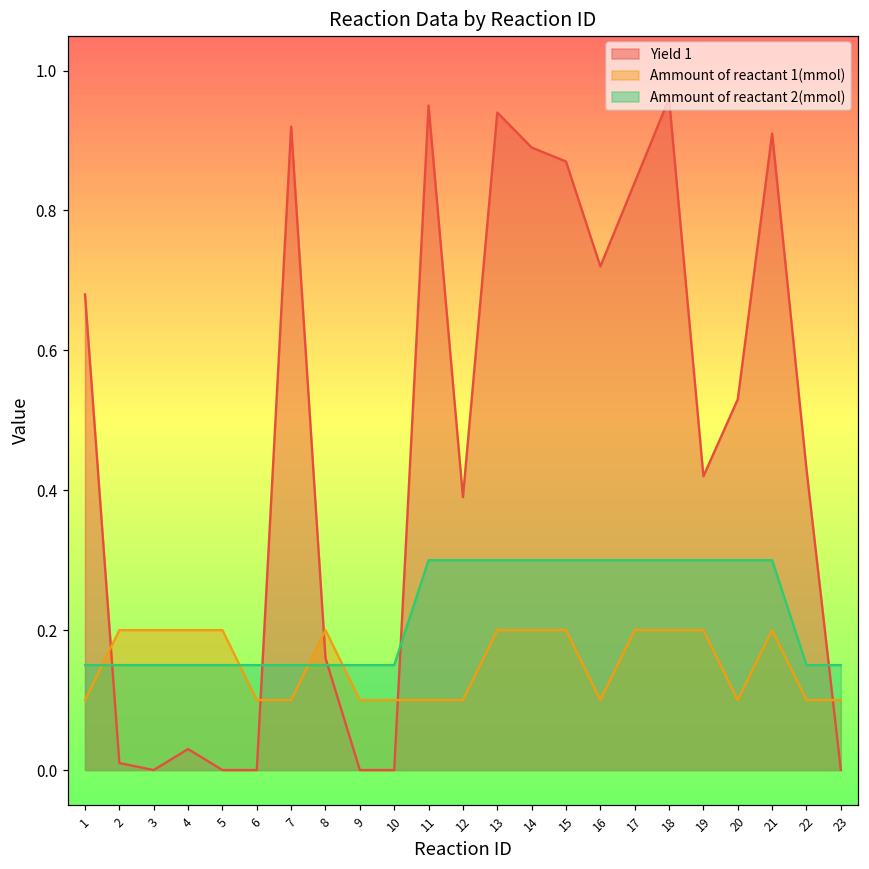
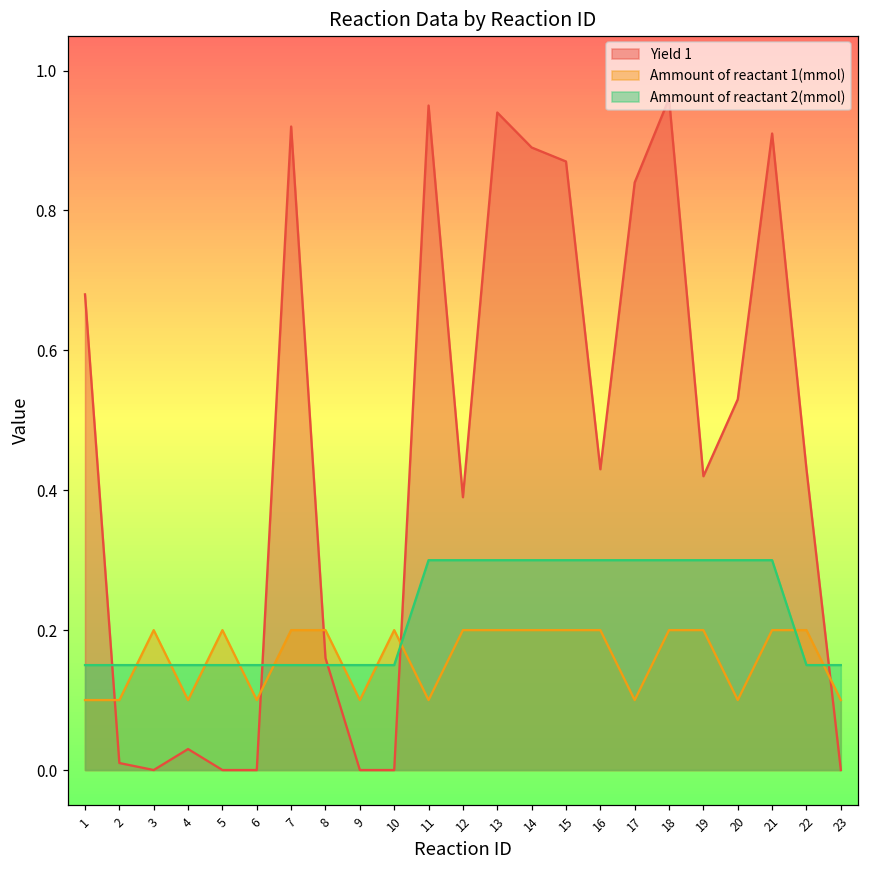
  {
    "Yield 1": {
      "1": 0.68,
      "2": 0.01,
      "3": 0.00,
      "4": 0.03,
      "5": 0.00,
      "6": 0.00,
      "7": 0.92,
      "8": 0.16,
      "9": 0.00,
      "10": 0.00,
      "11": 0.95,
      "12": 0.39,
      "13": 0.94,
      "14": 0.89,
      "15": 0.87,
-     "16": 0.72,
+     "16": 0.43,
      "17": 0.84,
      "19": 0.42,
      "20": 0.53,
      "21": 0.91,
      "22": 0.43,
      "23": 0.00
    },
    "Ammount of reactant 1(mmol)": {
      "1": 0.1,
-     "2": 0.2,
+     "2": 0.1,
      "3": 0.2,
-     "4": 0.2,
+     "4": 0.1,
      "5": 0.2,
      "6": 0.1,
-     "7": 0.1,
+     "7": 0.2,
      "8": 0.2,
      "9": 0.1,
-     "10": 0.1,
+     "10": 0.2,
      "11": 0.1,
-     "12": 0.1,
+     "12": 0.2,
      "13": 0.2,
      "14": 0.2,
      "15": 0.2,
-     "16": 0.1,
-     "17": 0.2,
+     "16": 0.2,
+     "17": 0.1,
      "18": 0.2,
      "19": 0.2,
      "20": 0.1,
      "21": 0.2,
-     "22": 0.1,
+     "22": 0.2,
      "23": 0.1
    },
    "Ammount of reactant 2(mmol)": {
      "1": 0.15,
      "2": 0.15,
      "3": 0.15,
      "4": 0.15,
      "5": 0.15,
      "6": 0.15,
      "7": 0.15,
      "8": 0.15,
      "9": 0.15,
      "10": 0.15,
      "11": 0.30,
      "12": 0.30,
      "13": 0.30,
      "14": 0.30,
      "15": 0.30,
      "16": 0.30,
      "17": 0.30,
      "18": 0.30,
      "19": 0.30,
      "20": 0.30,
      "21": 0.30,
      "22": 0.15,
      "23": 0.15
    }
  }
